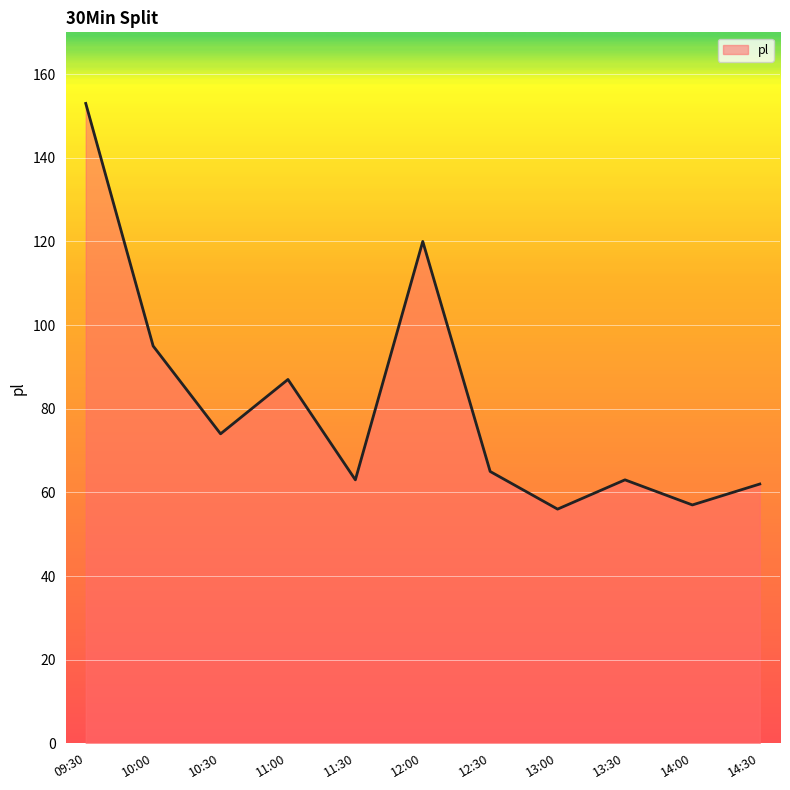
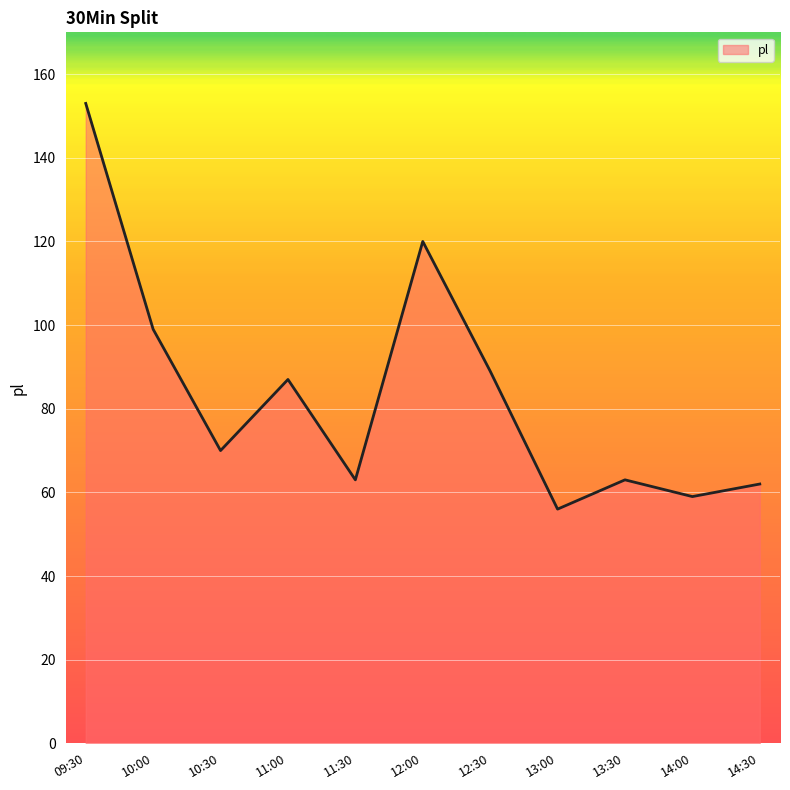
  {
    "09:30": 153,
-   "10:00": 95,
-   "10:30": 74,
+   "10:00": 99,
+   "10:30": 70,
    "11:00": 87,
    "11:30": 63,
    "12:00": 120,
-   "12:30": 65,
+   "12:30": 89,
    "13:00": 56,
    "13:30": 63,
-   "14:00": 57,
+   "14:00": 59,
    "14:30": 62
  }
